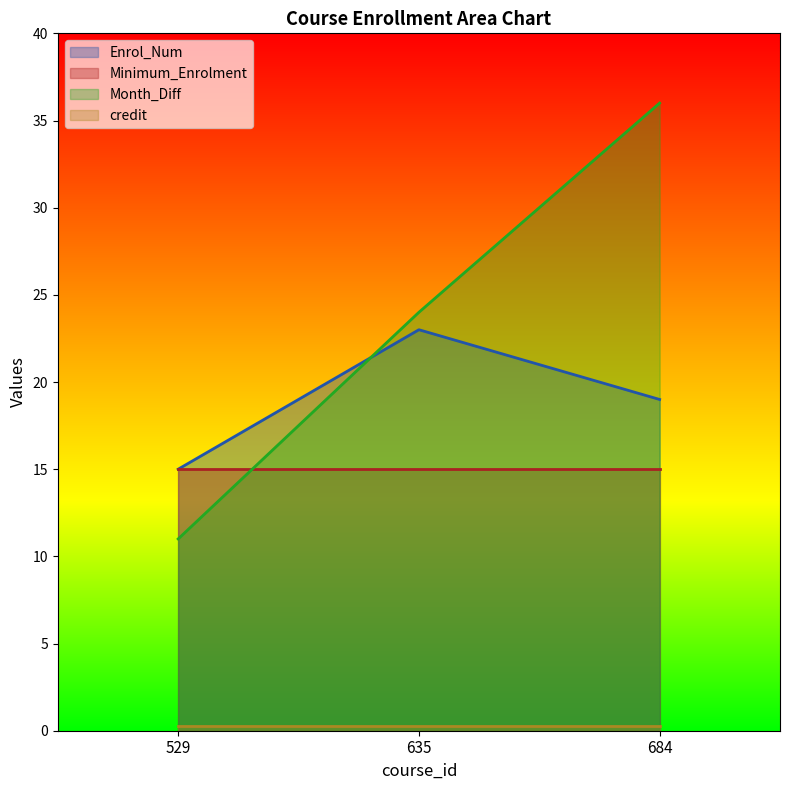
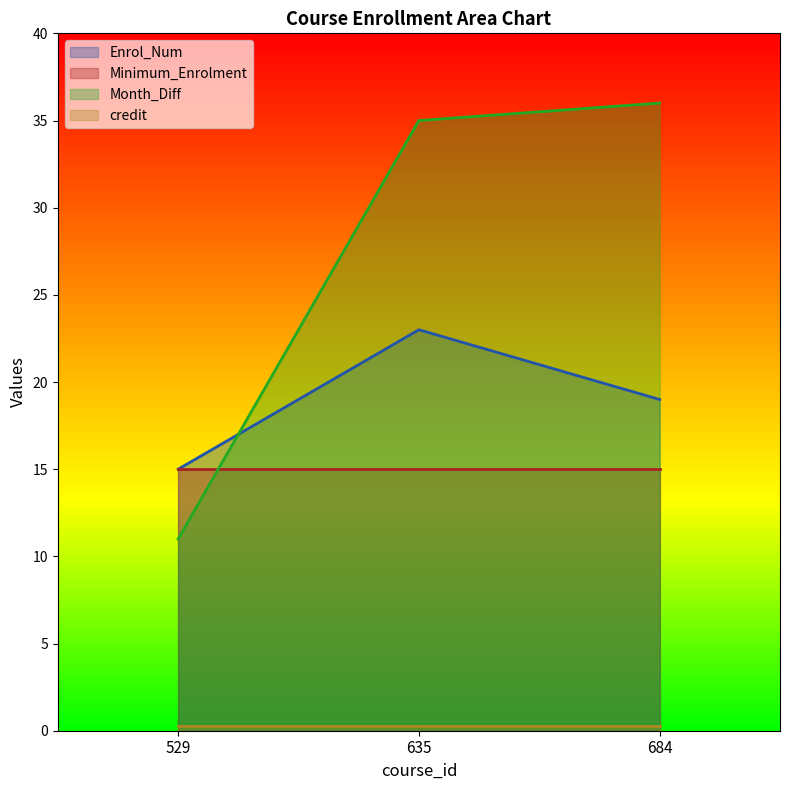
  {
    "Enrol_Num": {
      "635": 23,
      "684": 19
    },
    "Month_Diff": {
      "529": 11,
-     "635": 24,
+     "635": 35,
      "684": 36
    }
  }
